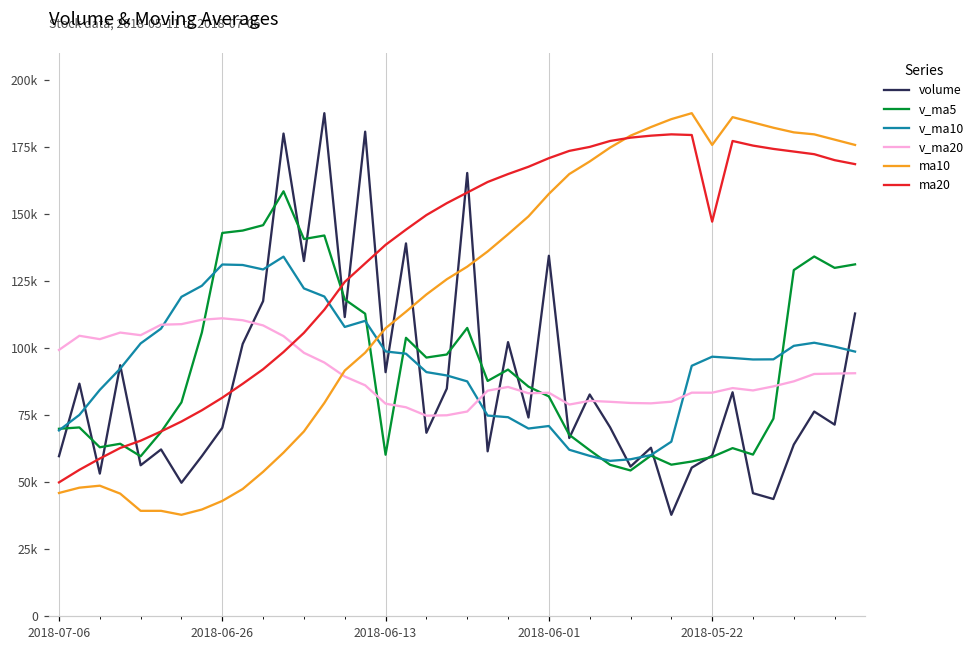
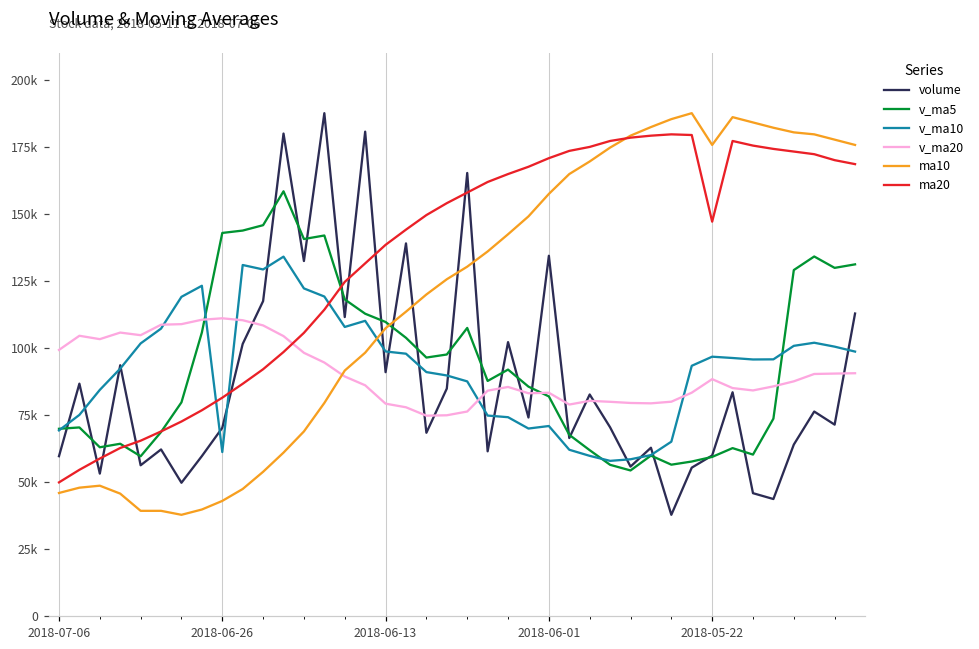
  {
    "volume": {
      "2018-07-06": 60000,
      "2018-06-26": 70000,
      "2018-06-13": 91000,
      "2018-06-01": 135000
    },
    "v_ma5": {
      "2018-06-26": 143000,
-     "2018-06-13": 60000,
+     "2018-06-13": 110000,
      "2018-06-01": 82000
    },
    "v_ma10": {
-     "2018-06-26": 131000,
+     "2018-06-26": 61000,
      "2018-06-13": 99000,
      "2018-06-01": 71000,
      "2018-05-22": 97000
    },
    "v_ma20": {
      "2018-07-06": 99000,
      "2018-06-26": 111000,
      "2018-06-13": 79000,
      "2018-06-01": 83000,
-     "2018-05-22": 83000
+     "2018-05-22": 89000
    },
    "ma10": {
      "2018-07-06": 46000,
      "2018-06-26": 43000,
      "2018-06-13": 108000,
      "2018-06-01": 158000,
      "2018-05-22": 176000
    },
    "ma20": {
      "2018-07-06": 50000,
      "2018-06-26": 82000,
      "2018-06-13": 139000,
      "2018-06-01": 171000,
      "2018-05-22": 147000
    }
  }
